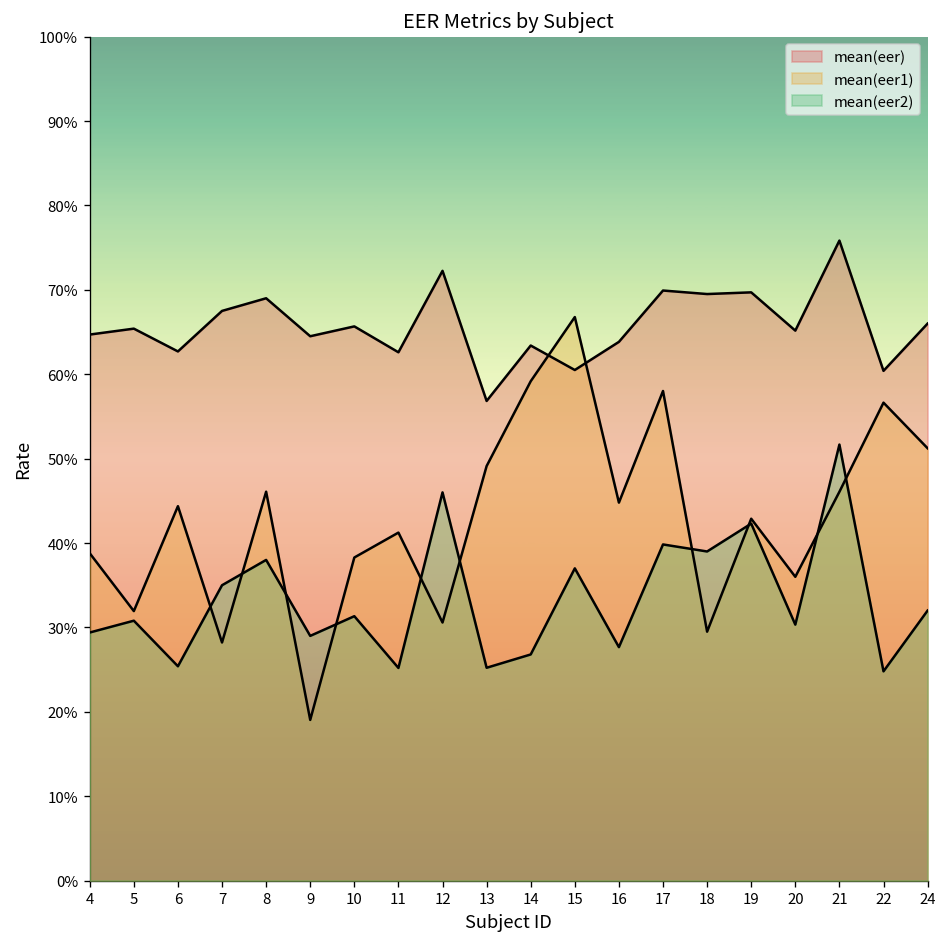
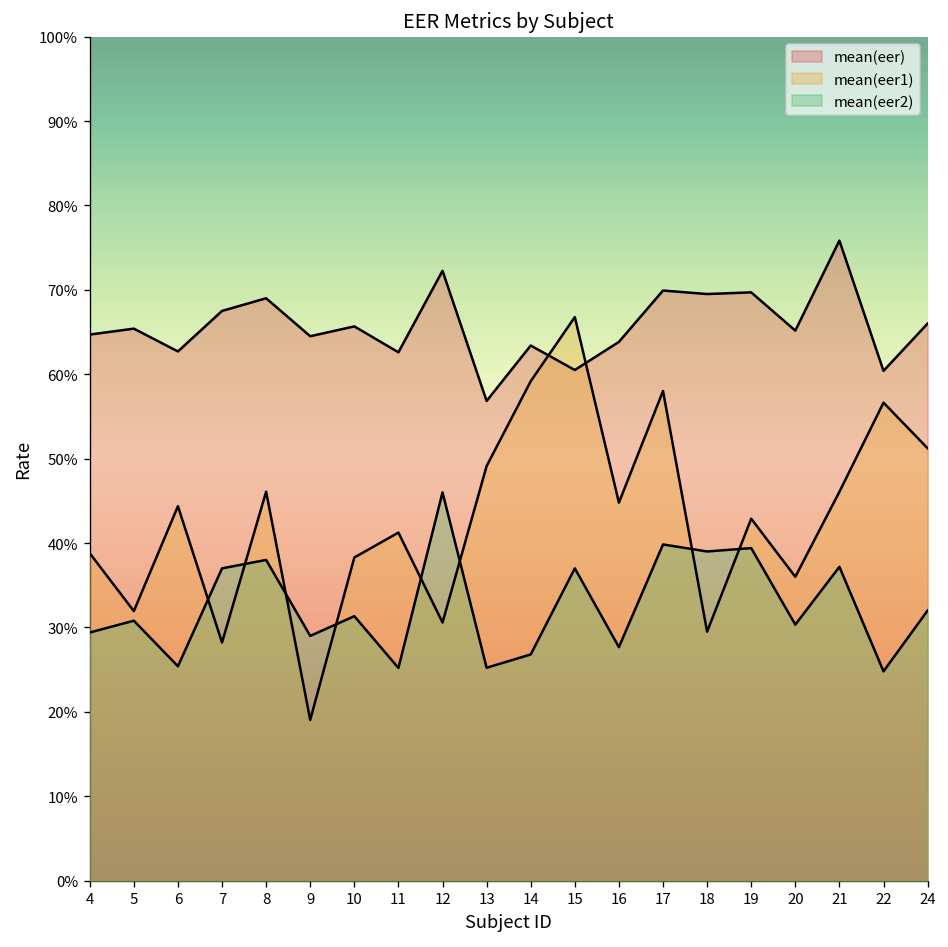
  {
    "mean(eer2)": {
      "4": "29%",
      "5": "31%",
      "6": "25%",
-     "7": "35%",
+     "7": "37%",
      "8": "38%",
      "9": "29%",
      "10": "31%",
      "11": "25%",
      "12": "46%",
      "13": "25%",
      "14": "27%",
      "15": "37%",
      "16": "28%",
      "17": "40%",
      "18": "39%",
-     "19": "42%",
+     "19": "39%",
      "20": "30%",
-     "21": "52%",
+     "21": "37%",
      "22": "25%",
      "24": "32%"
    }
  }
